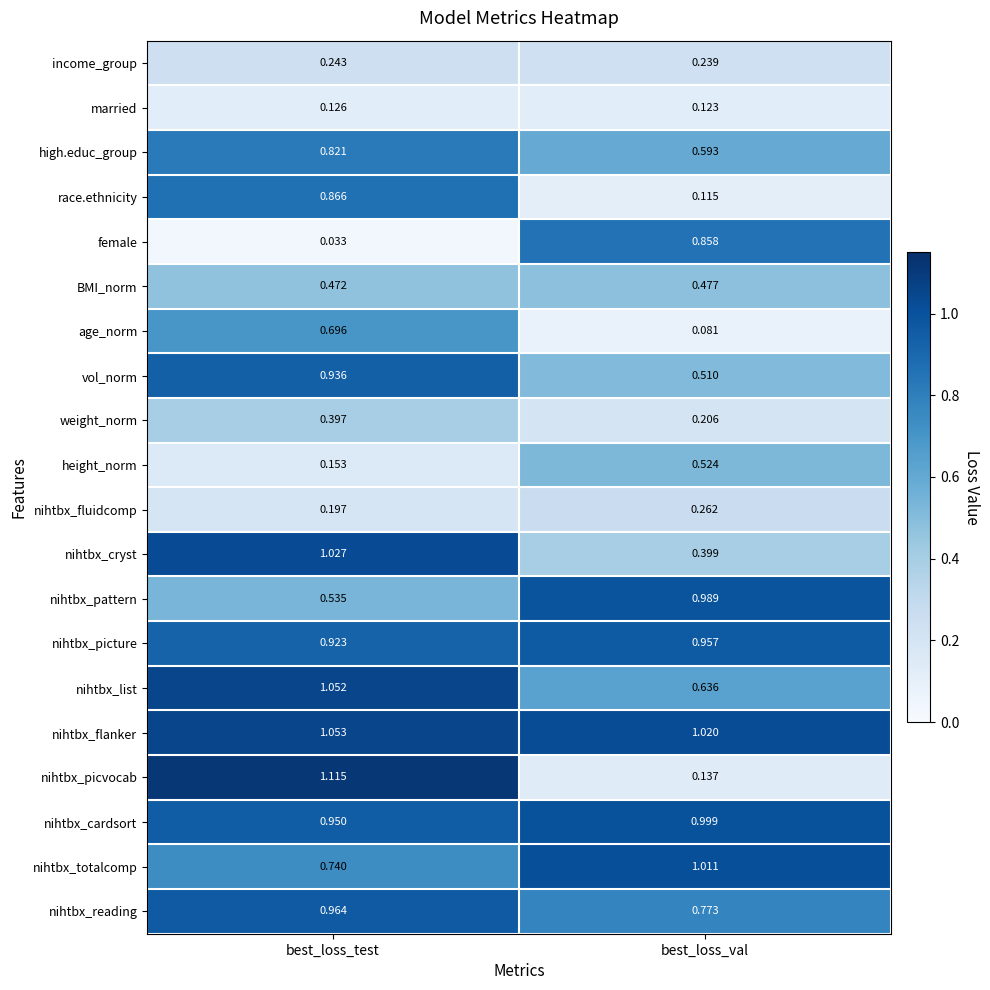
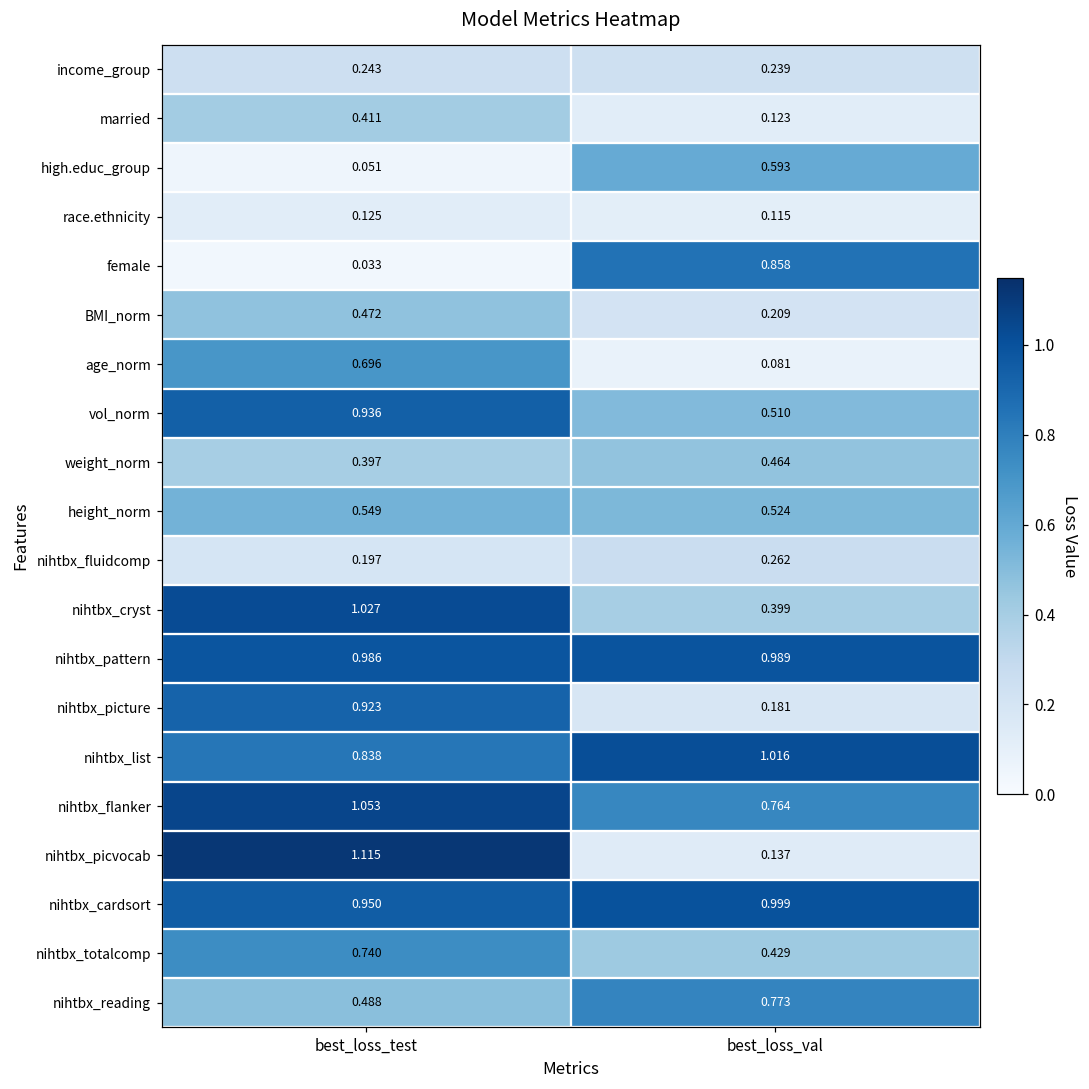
  {
    "income_group": {
      "best_loss_test": 0.243,
      "best_loss_val": 0.239
    },
    "married": {
-     "best_loss_test": 0.126,
+     "best_loss_test": 0.411,
      "best_loss_val": 0.123
    },
    "high.educ_group": {
-     "best_loss_test": 0.821,
+     "best_loss_test": 0.051,
      "best_loss_val": 0.593
    },
    "race.ethnicity": {
-     "best_loss_test": 0.866,
+     "best_loss_test": 0.125,
      "best_loss_val": 0.115
    },
    "female": {
      "best_loss_test": 0.033,
      "best_loss_val": 0.858
    },
    "BMI_norm": {
      "best_loss_test": 0.472,
-     "best_loss_val": 0.477
+     "best_loss_val": 0.209
    },
    "age_norm": {
      "best_loss_test": 0.696,
      "best_loss_val": 0.081
    },
    "vol_norm": {
      "best_loss_test": 0.936,
      "best_loss_val": 0.510
    },
    "weight_norm": {
      "best_loss_test": 0.397,
-     "best_loss_val": 0.206
+     "best_loss_val": 0.464
    },
    "height_norm": {
-     "best_loss_test": 0.153,
+     "best_loss_test": 0.549,
      "best_loss_val": 0.524
    },
    "nihtbx_fluidcomp": {
      "best_loss_test": 0.197,
      "best_loss_val": 0.262
    },
    "nihtbx_cryst": {
      "best_loss_test": 1.027,
      "best_loss_val": 0.399
    },
    "nihtbx_pattern": {
-     "best_loss_test": 0.535,
+     "best_loss_test": 0.986,
      "best_loss_val": 0.989
    },
    "nihtbx_picture": {
      "best_loss_test": 0.923,
-     "best_loss_val": 0.957
+     "best_loss_val": 0.181
    },
    "nihtbx_list": {
-     "best_loss_test": 1.052,
-     "best_loss_val": 0.636
+     "best_loss_test": 0.838,
+     "best_loss_val": 1.016
    },
    "nihtbx_flanker": {
      "best_loss_test": 1.053,
-     "best_loss_val": 1.020
+     "best_loss_val": 0.764
    },
    "nihtbx_picvocab": {
      "best_loss_test": 1.115,
      "best_loss_val": 0.137
    },
    "nihtbx_cardsort": {
      "best_loss_test": 0.950,
      "best_loss_val": 0.999
    },
    "nihtbx_totalcomp": {
      "best_loss_test": 0.740,
-     "best_loss_val": 1.011
+     "best_loss_val": 0.429
    },
    "nihtbx_reading": {
-     "best_loss_test": 0.964,
+     "best_loss_test": 0.488,
      "best_loss_val": 0.773
    }
  }
